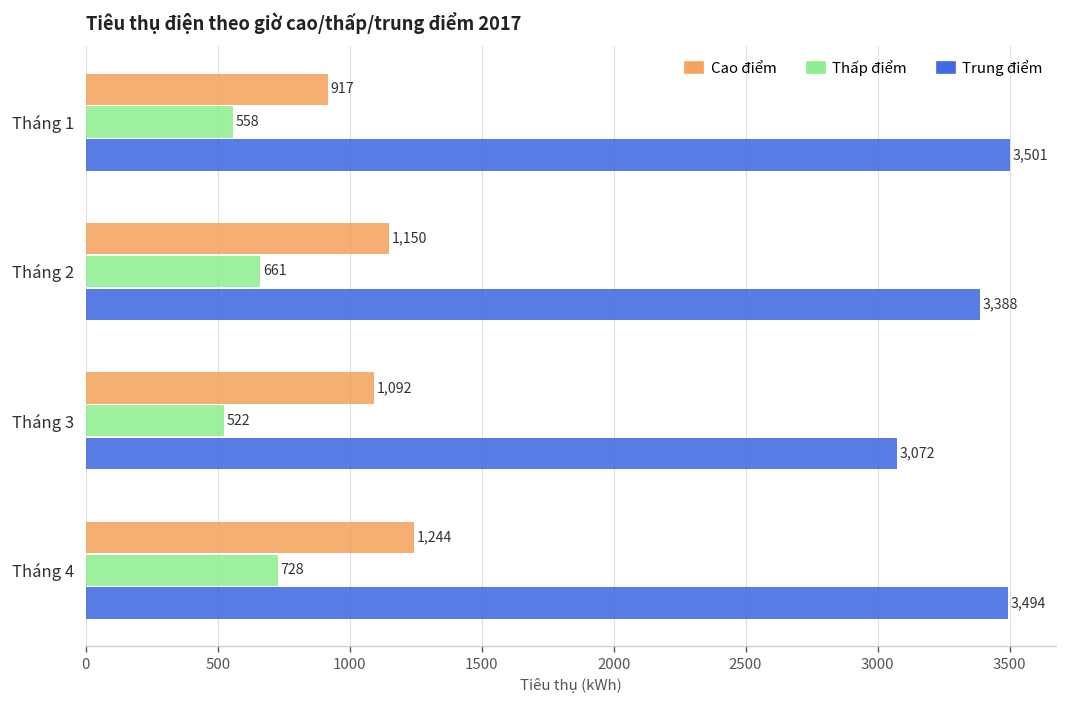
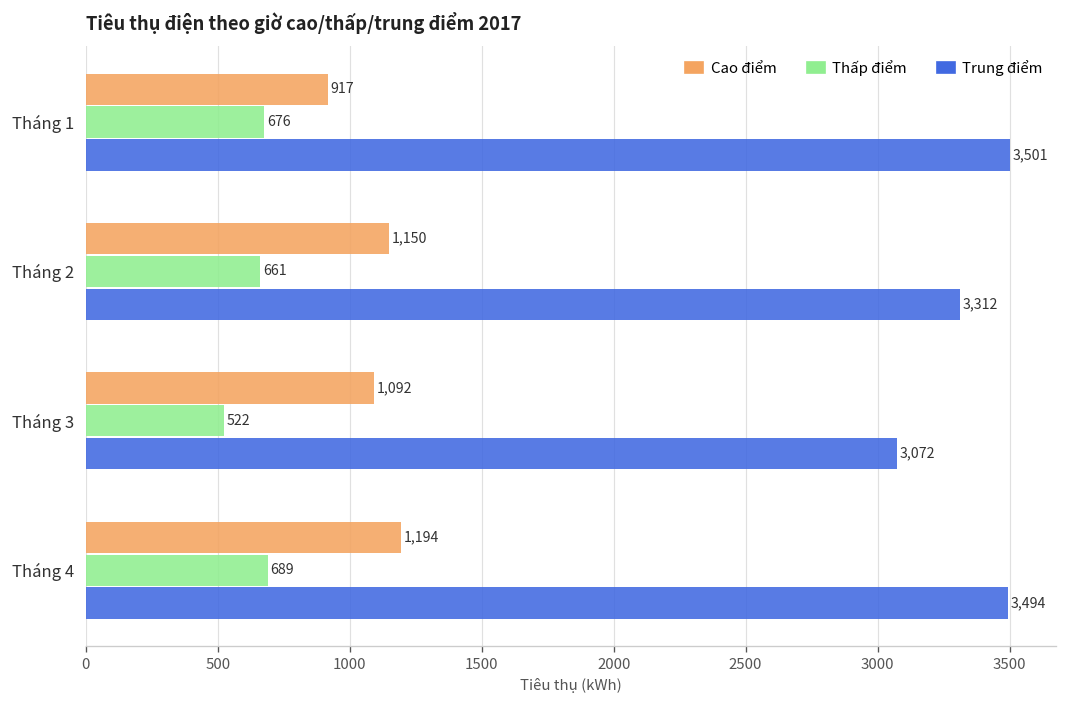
  {
    "Cao điểm": {
      "Tháng 1": "917",
      "Tháng 2": "1,150",
      "Tháng 3": "1,092",
-     "Tháng 4": "1,244"
+     "Tháng 4": "1,194"
    },
    "Thấp điểm": {
-     "Tháng 1": "558",
+     "Tháng 1": "676",
      "Tháng 2": "661",
      "Tháng 3": "522",
-     "Tháng 4": "728"
+     "Tháng 4": "689"
    },
    "Trung điểm": {
      "Tháng 1": "3,501",
-     "Tháng 2": "3,388",
+     "Tháng 2": "3,312",
      "Tháng 3": "3,072",
      "Tháng 4": "3,494"
    }
  }
